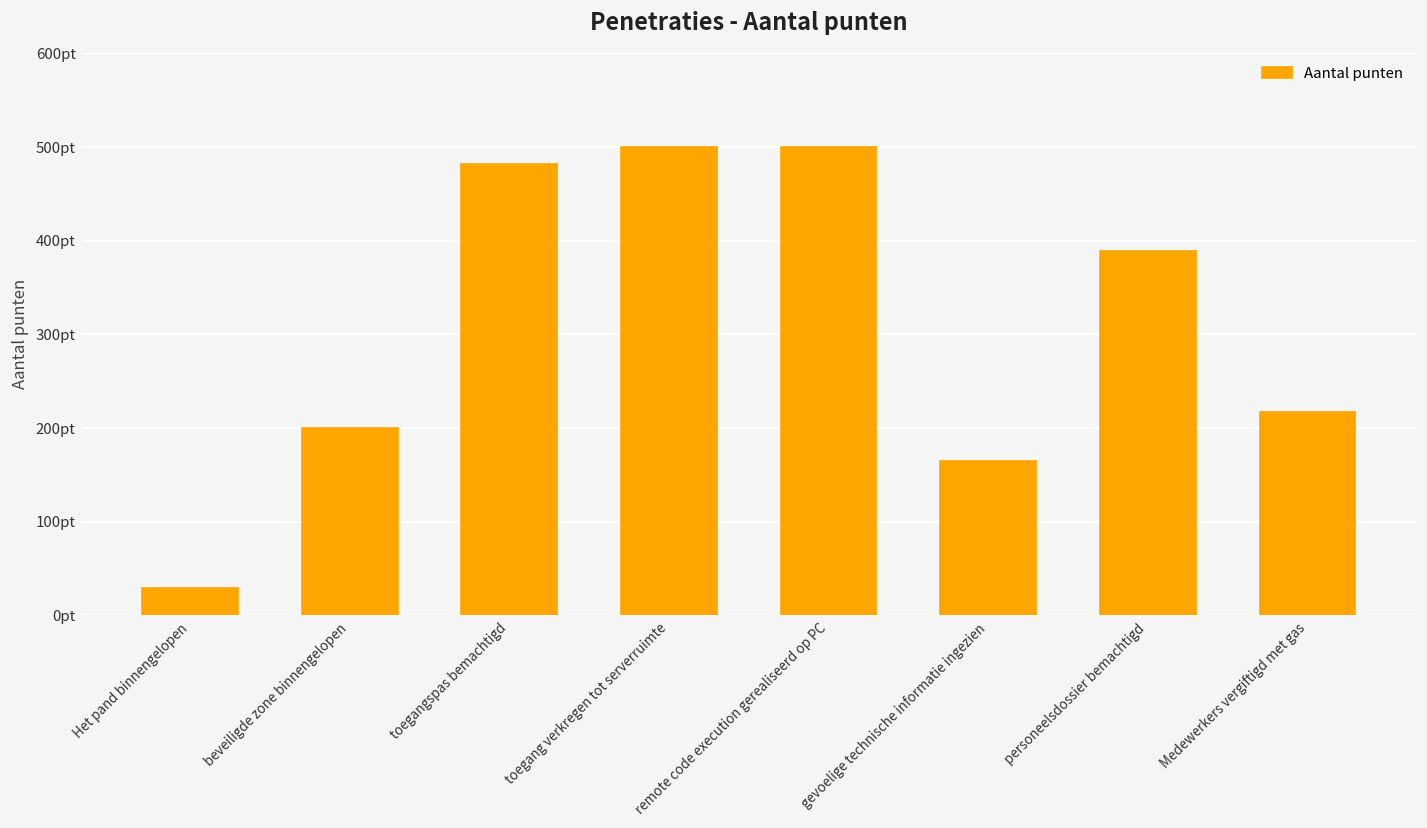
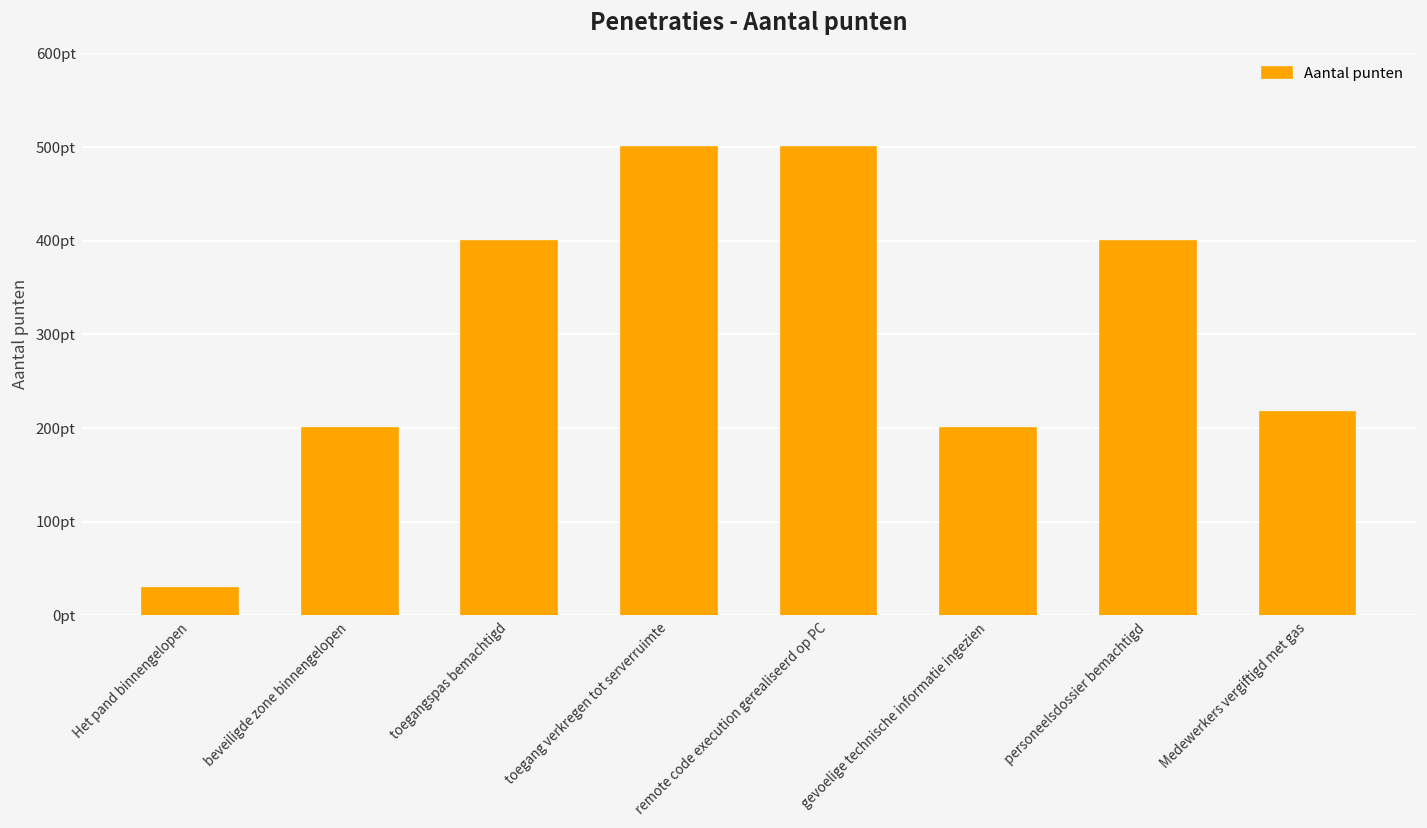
  {
    "Het pand binnengelopen": "30pt",
    "beveiligde zone binnengelopen": "200pt",
-   "toegangspas bemachtigd": "480pt",
+   "toegangspas bemachtigd": "400pt",
    "toegang verkregen tot serverruimte": "500pt",
    "remote code execution gerealiseerd op PC": "500pt",
-   "gevoelige technische informatie ingezien": "170pt",
-   "personeelsdossier bemachtigd": "390pt",
+   "gevoelige technische informatie ingezien": "200pt",
+   "personeelsdossier bemachtigd": "400pt",
    "Medewerkers vergiftigd met gas": "220pt"
  }
